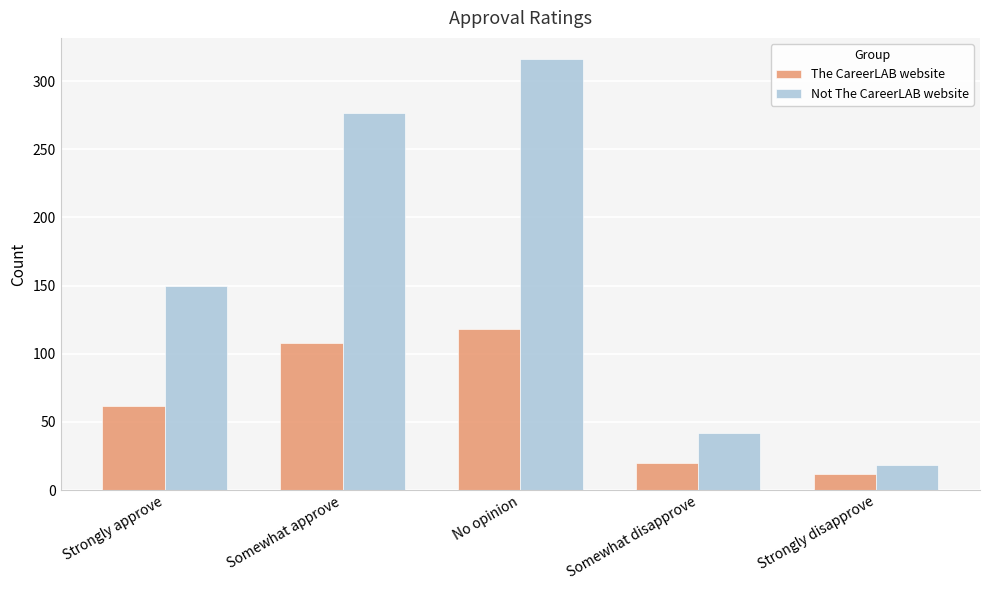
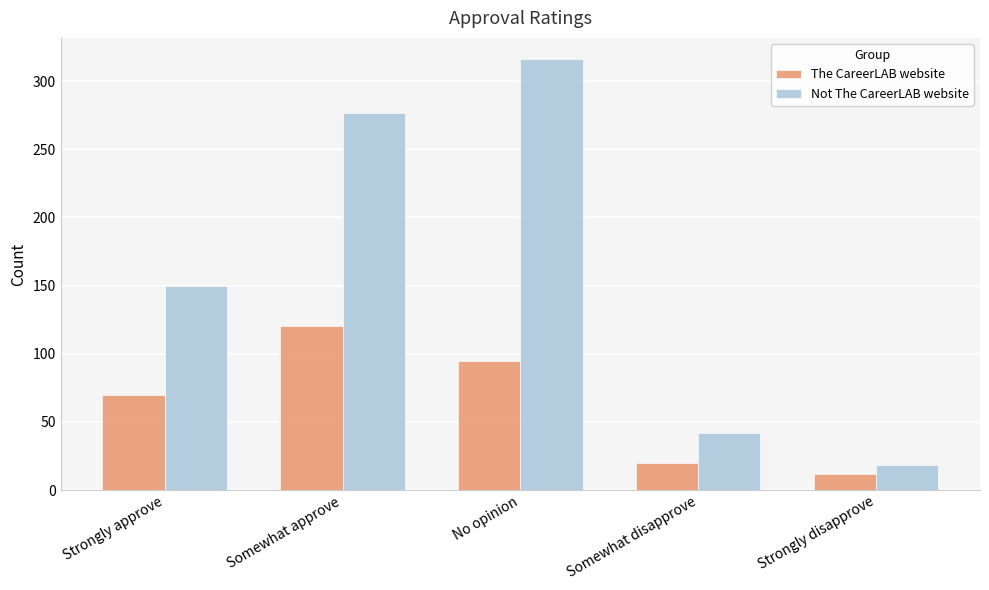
  {
    "The CareerLAB website": {
-     "Strongly approve": 62,
-     "Somewhat approve": 108,
-     "No opinion": 118,
+     "Strongly approve": 70,
+     "Somewhat approve": 120,
+     "No opinion": 95,
      "Somewhat disapprove": 20,
      "Strongly disapprove": 12
    },
    "Not The CareerLAB website": {
      "Strongly approve": 150,
      "Somewhat approve": 277,
      "No opinion": 316,
      "Somewhat disapprove": 42,
      "Strongly disapprove": 18
    }
  }
